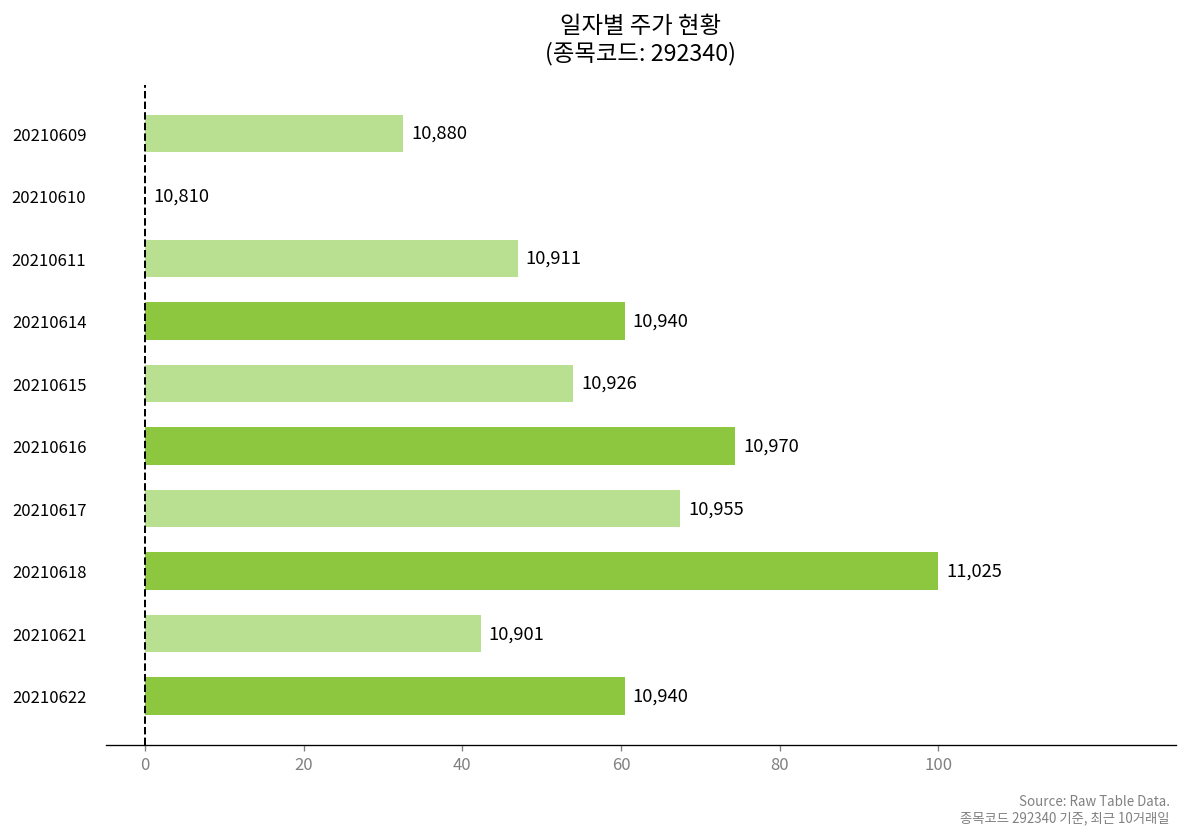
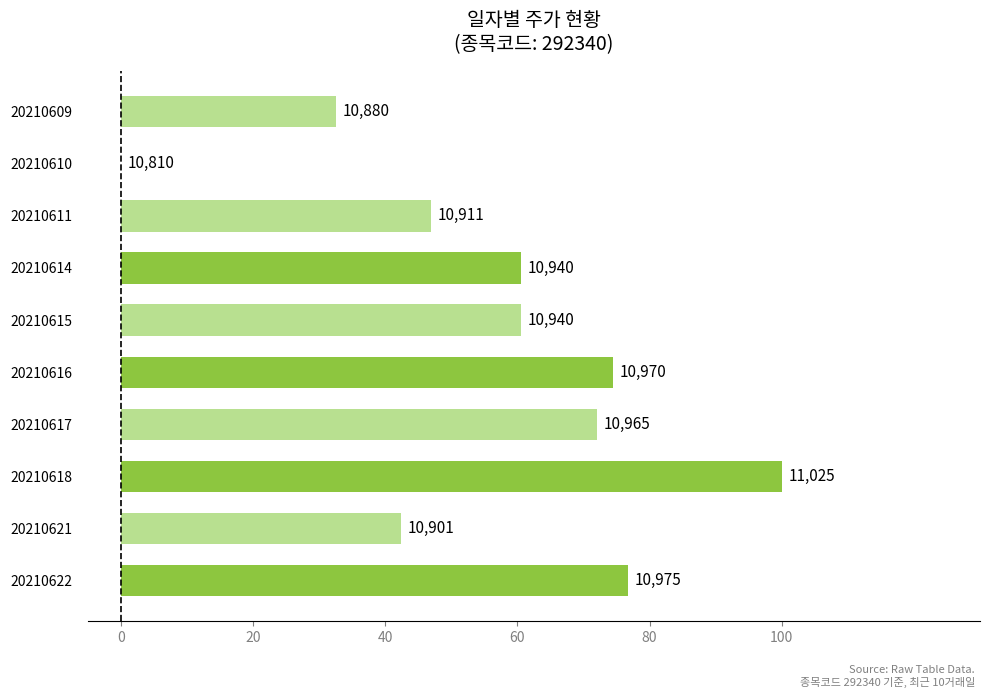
  {
-   "20210615": "10,926",
-   "20210617": "10,955",
-   "20210622": "10,940"
+   "20210615": "10,940",
+   "20210617": "10,965",
+   "20210622": "10,975"
  }
